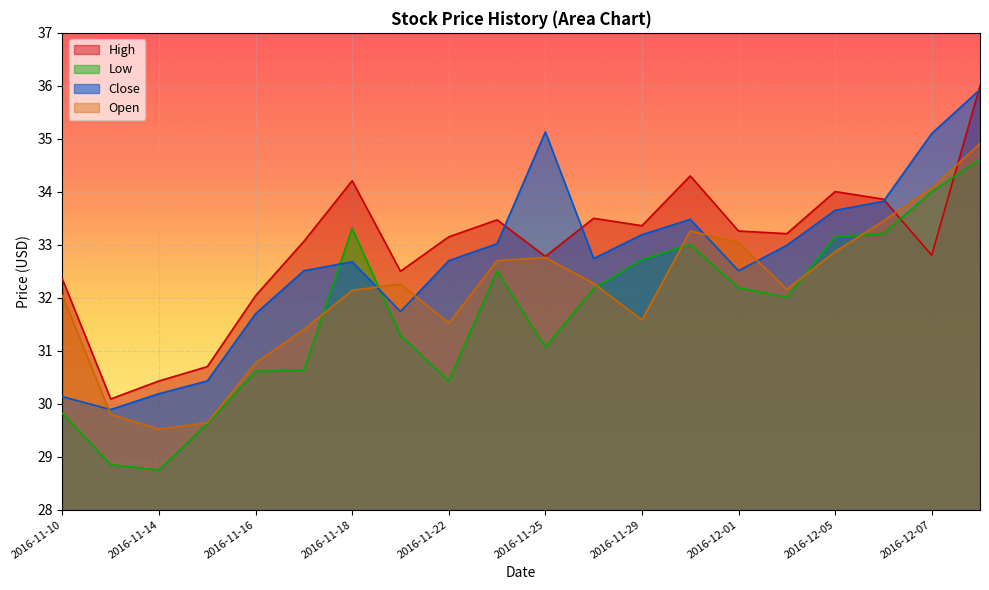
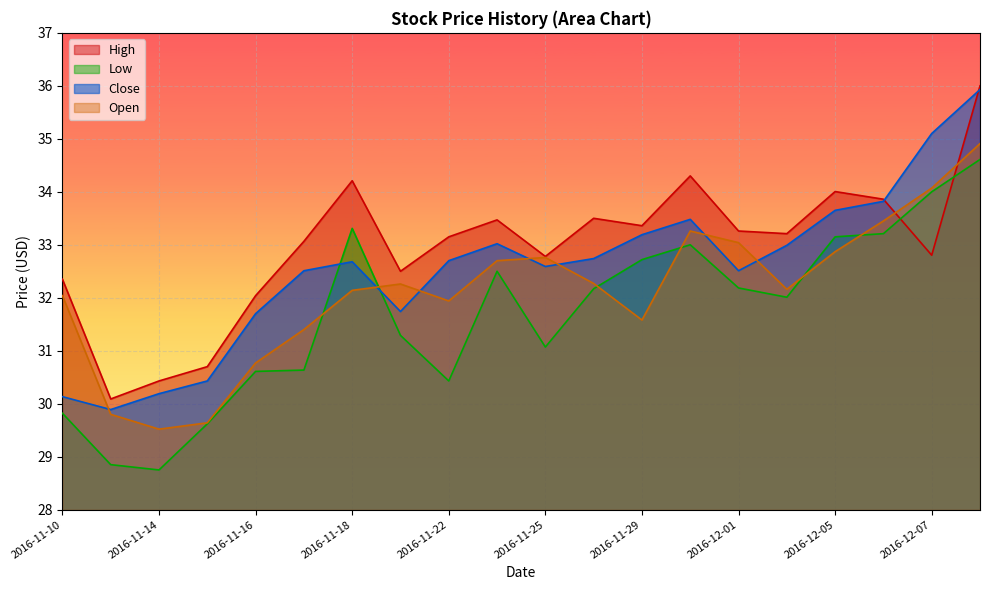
  {
    "High": {
      "2016-11-10": 32.3,
      "2016-11-14": 30.4,
      "2016-11-16": 32.0,
      "2016-11-18": 34.2,
      "2016-11-22": 33.2,
      "2016-11-29": 33.4,
      "2016-12-01": 33.3,
      "2016-12-05": 34.0,
      "2016-12-07": 32.8
    },
    "Low": {
      "2016-11-10": 29.8,
      "2016-11-14": 28.8,
      "2016-11-16": 30.6,
      "2016-11-18": 33.3,
      "2016-11-22": 30.4,
      "2016-11-25": 31.1,
      "2016-11-29": 32.7,
      "2016-12-01": 32.2,
      "2016-12-05": 33.2,
      "2016-12-07": 34.0
    },
    "Close": {
      "2016-11-10": 30.1,
      "2016-11-14": 30.2,
      "2016-11-16": 31.7,
      "2016-11-18": 32.7,
      "2016-11-22": 32.7,
-     "2016-11-25": 35.1,
+     "2016-11-25": 32.6,
      "2016-11-29": 33.2,
      "2016-12-01": 32.5,
      "2016-12-05": 33.7,
      "2016-12-07": 35.1
    },
    "Open": {
      "2016-11-10": 32.0,
      "2016-11-14": 29.5,
      "2016-11-16": 30.8,
      "2016-11-18": 32.1,
-     "2016-11-22": 31.5,
+     "2016-11-22": 31.9,
      "2016-11-29": 31.6,
      "2016-12-01": 33.0,
      "2016-12-05": 32.9,
      "2016-12-07": 34.1
    }
  }
